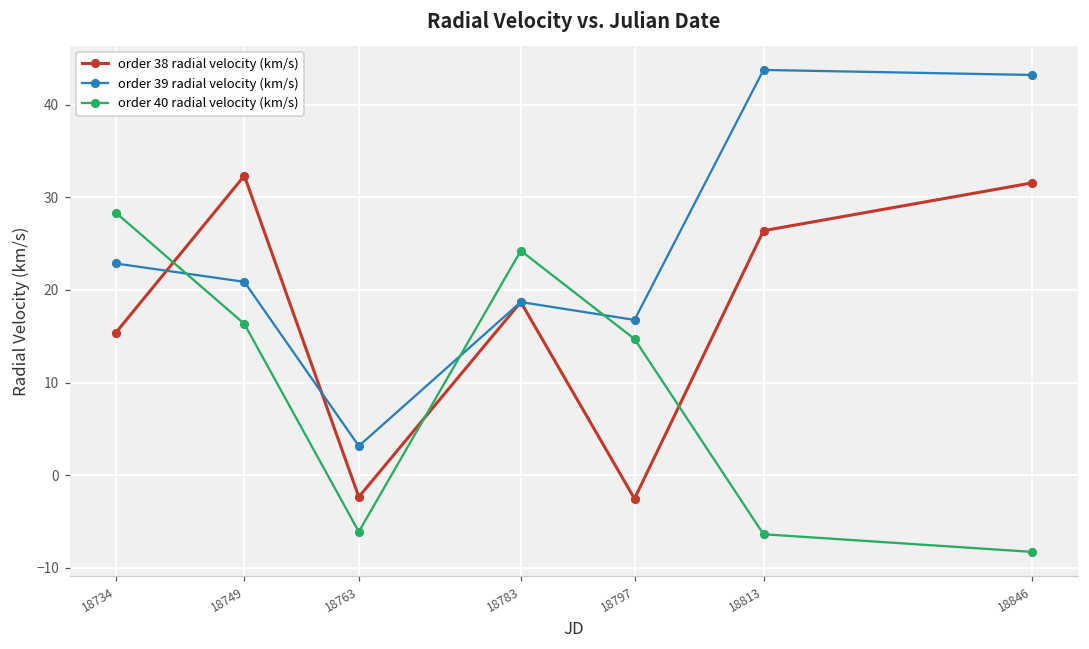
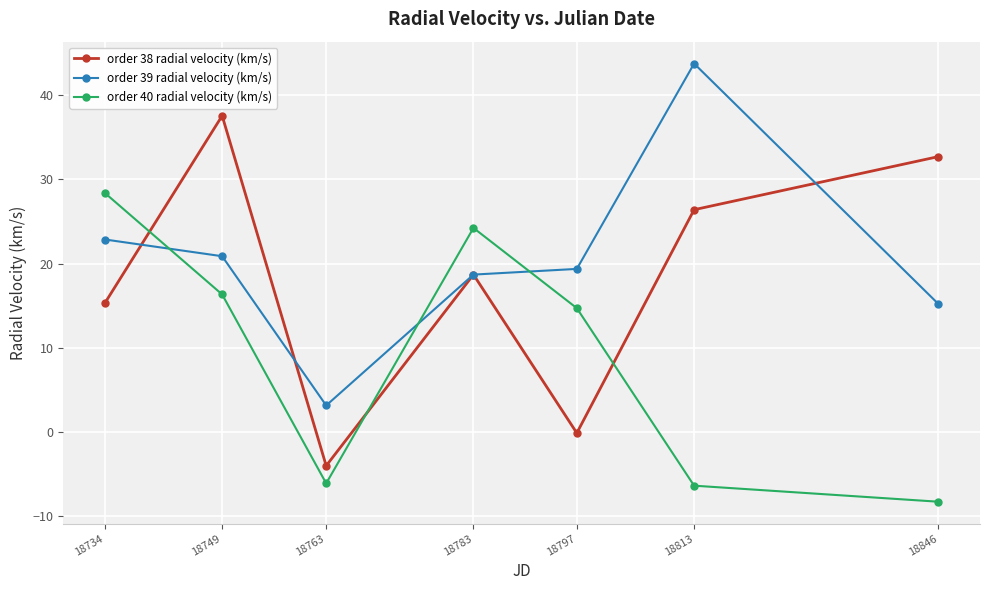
  {
    "order 38 radial velocity (km/s)": {
      "18734": 15,
-     "18749": 32,
-     "18763": -2,
-     "18797": -3,
+     "18749": 38,
+     "18763": -4,
+     "18797": 0,
      "18813": 26,
-     "18846": 32
+     "18846": 33
    },
    "order 39 radial velocity (km/s)": {
      "18734": 23,
      "18749": 21,
      "18763": 3,
-     "18797": 17,
+     "18797": 19,
      "18813": 44,
-     "18846": 43
+     "18846": 15
    },
    "order 40 radial velocity (km/s)": {
      "18734": 28,
      "18749": 16,
      "18763": -6,
      "18783": 24,
      "18797": 15,
      "18813": -6,
      "18846": -8
    }
  }
